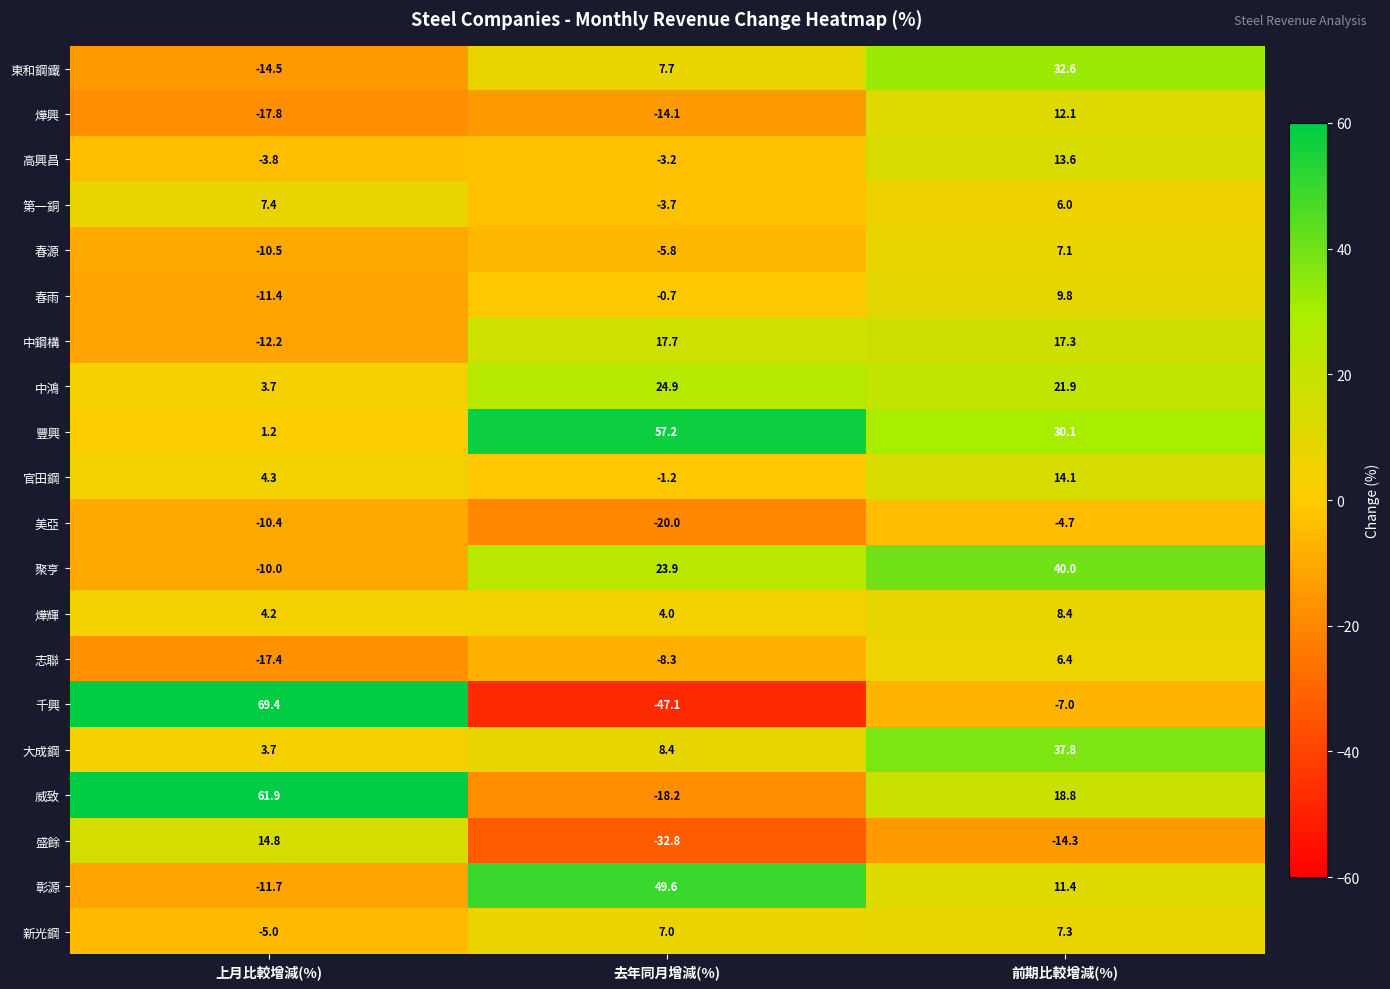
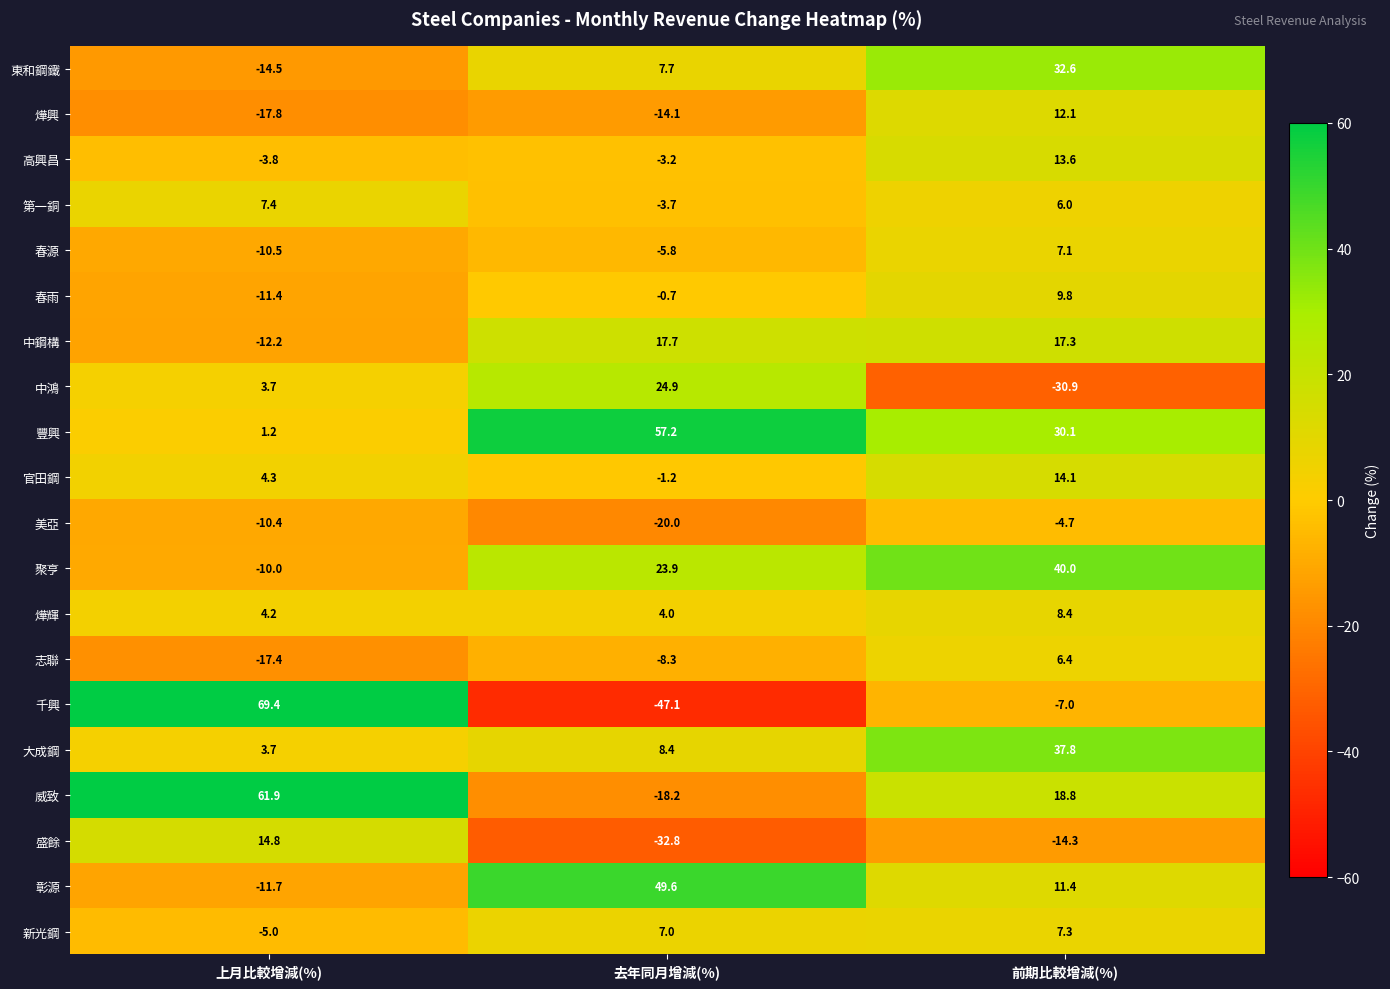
  {
    "東和鋼鐵": {
      "上月比較增減(%)": -14.5,
      "去年同月增減(%)": 7.7,
      "前期比較增減(%)": 32.6
    },
    "燁興": {
      "上月比較增減(%)": -17.8,
      "去年同月增減(%)": -14.1,
      "前期比較增減(%)": 12.1
    },
    "高興昌": {
      "上月比較增減(%)": -3.8,
      "去年同月增減(%)": -3.2,
      "前期比較增減(%)": 13.6
    },
    "第一銅": {
      "上月比較增減(%)": 7.4,
      "去年同月增減(%)": -3.7,
      "前期比較增減(%)": 6.0
    },
    "春源": {
      "上月比較增減(%)": -10.5,
      "去年同月增減(%)": -5.8,
      "前期比較增減(%)": 7.1
    },
    "春雨": {
      "上月比較增減(%)": -11.4,
      "去年同月增減(%)": -0.7,
      "前期比較增減(%)": 9.8
    },
    "中鋼構": {
      "上月比較增減(%)": -12.2,
      "去年同月增減(%)": 17.7,
      "前期比較增減(%)": 17.3
    },
    "中鴻": {
      "上月比較增減(%)": 3.7,
      "去年同月增減(%)": 24.9,
-     "前期比較增減(%)": 21.9
+     "前期比較增減(%)": -30.9
    },
    "豐興": {
      "上月比較增減(%)": 1.2,
      "去年同月增減(%)": 57.2,
      "前期比較增減(%)": 30.1
    },
    "官田鋼": {
      "上月比較增減(%)": 4.3,
      "去年同月增減(%)": -1.2,
      "前期比較增減(%)": 14.1
    },
    "美亞": {
      "上月比較增減(%)": -10.4,
      "去年同月增減(%)": -20.0,
      "前期比較增減(%)": -4.7
    },
    "聚亨": {
      "上月比較增減(%)": -10.0,
      "去年同月增減(%)": 23.9,
      "前期比較增減(%)": 40.0
    },
    "燁輝": {
      "上月比較增減(%)": 4.2,
      "去年同月增減(%)": 4.0,
      "前期比較增減(%)": 8.4
    },
    "志聯": {
      "上月比較增減(%)": -17.4,
      "去年同月增減(%)": -8.3,
      "前期比較增減(%)": 6.4
    },
    "千興": {
      "上月比較增減(%)": 69.4,
      "去年同月增減(%)": -47.1,
      "前期比較增減(%)": -7.0
    },
    "大成鋼": {
      "上月比較增減(%)": 3.7,
      "去年同月增減(%)": 8.4,
      "前期比較增減(%)": 37.8
    },
    "威致": {
      "上月比較增減(%)": 61.9,
      "去年同月增減(%)": -18.2,
      "前期比較增減(%)": 18.8
    },
    "盛餘": {
      "上月比較增減(%)": 14.8,
      "去年同月增減(%)": -32.8,
      "前期比較增減(%)": -14.3
    },
    "彰源": {
      "上月比較增減(%)": -11.7,
      "去年同月增減(%)": 49.6,
      "前期比較增減(%)": 11.4
    },
    "新光鋼": {
      "上月比較增減(%)": -5.0,
      "去年同月增減(%)": 7.0,
      "前期比較增減(%)": 7.3
    }
  }
